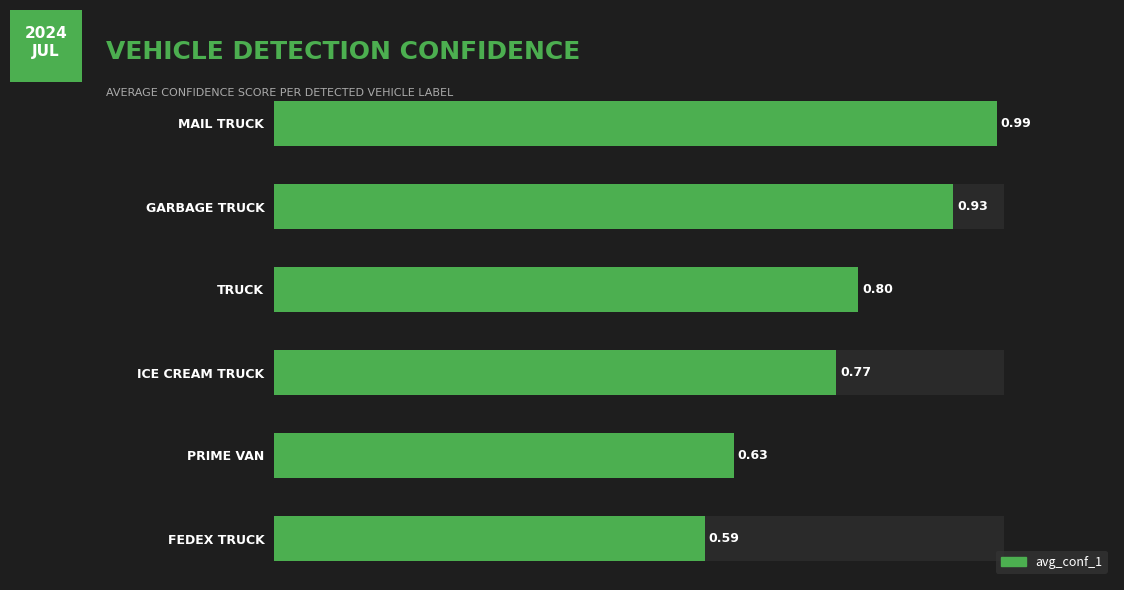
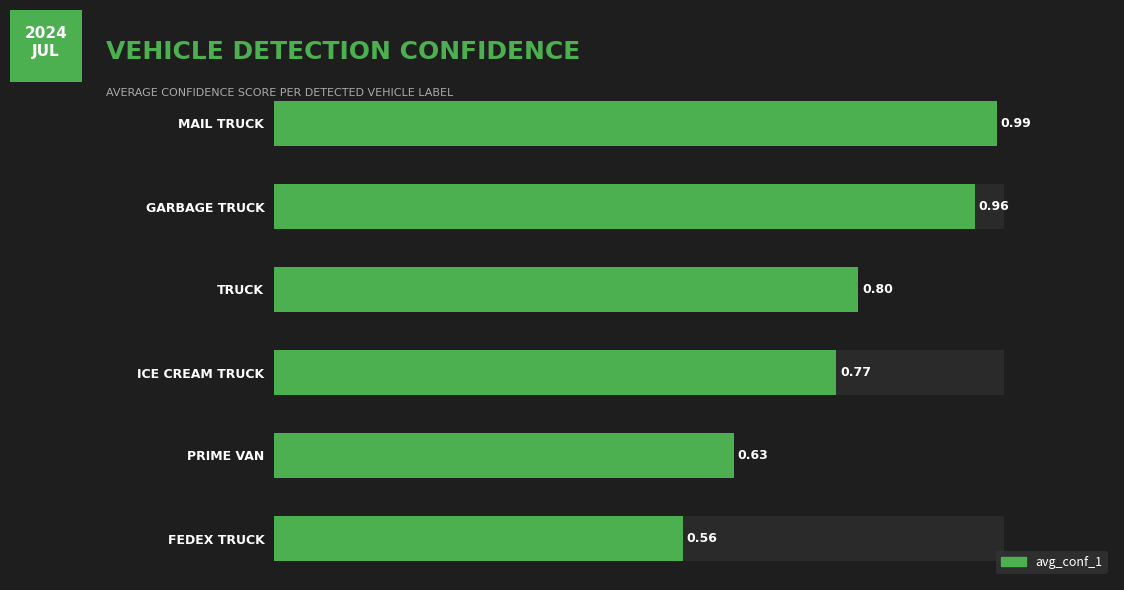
  {
    "avg_conf_1": {
      "MAIL TRUCK": 0.99,
-     "GARBAGE TRUCK": 0.93,
+     "GARBAGE TRUCK": 0.96,
      "TRUCK": 0.80,
      "PRIME VAN": 0.63,
-     "FEDEX TRUCK": 0.59
+     "FEDEX TRUCK": 0.56
    }
  }
